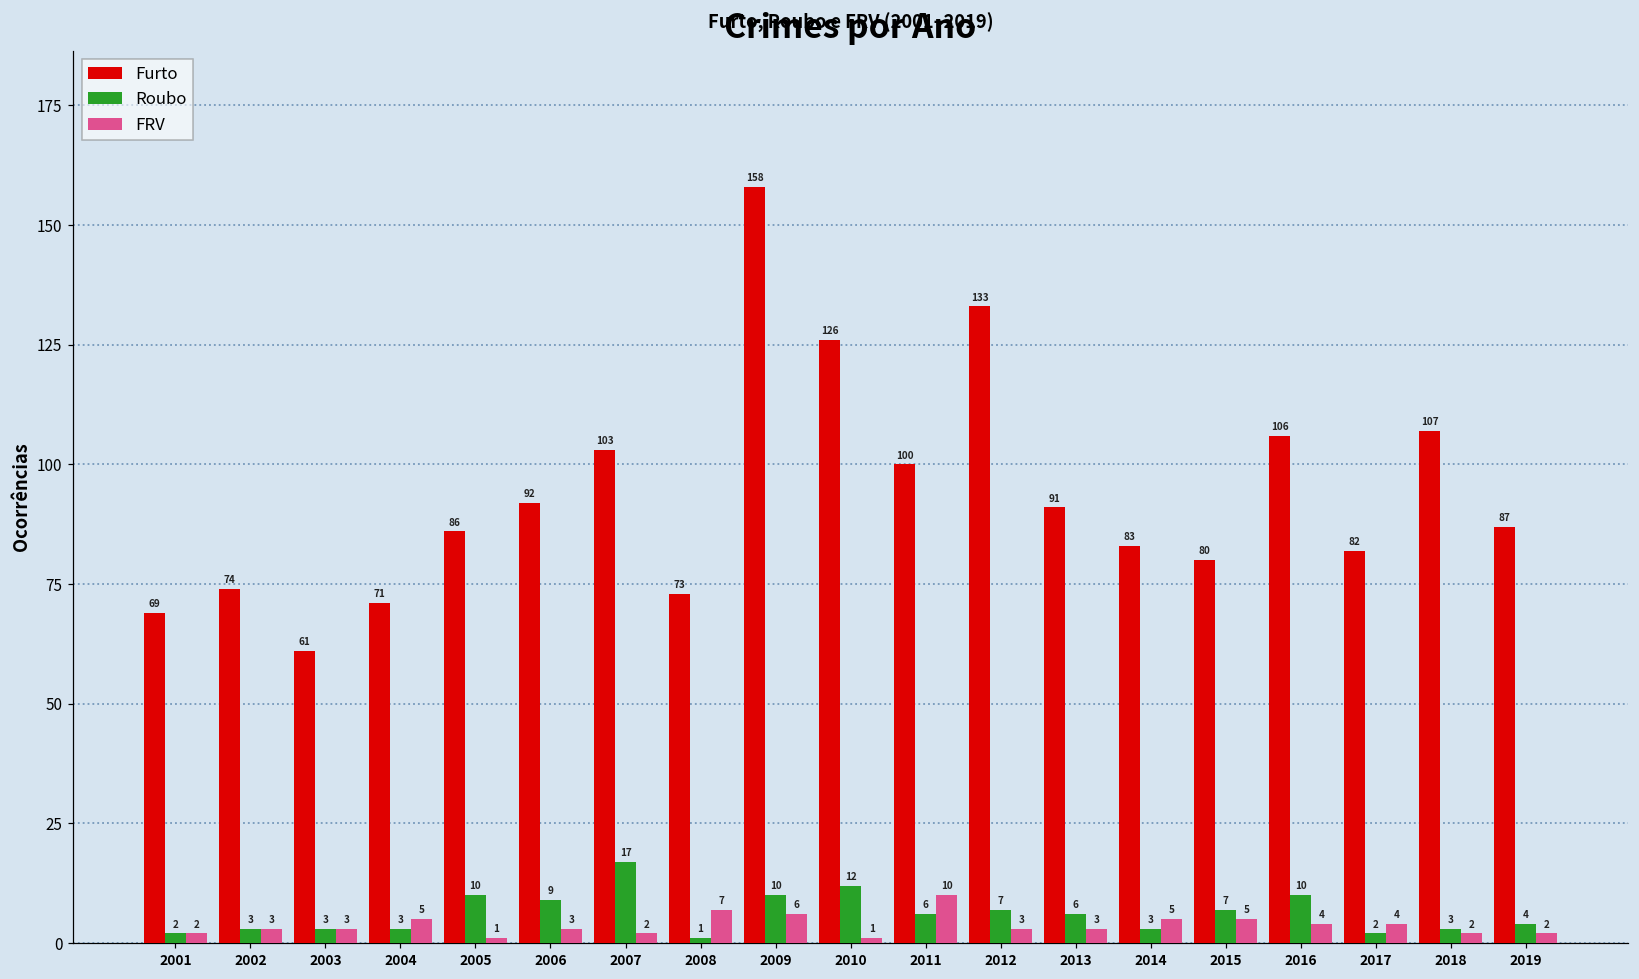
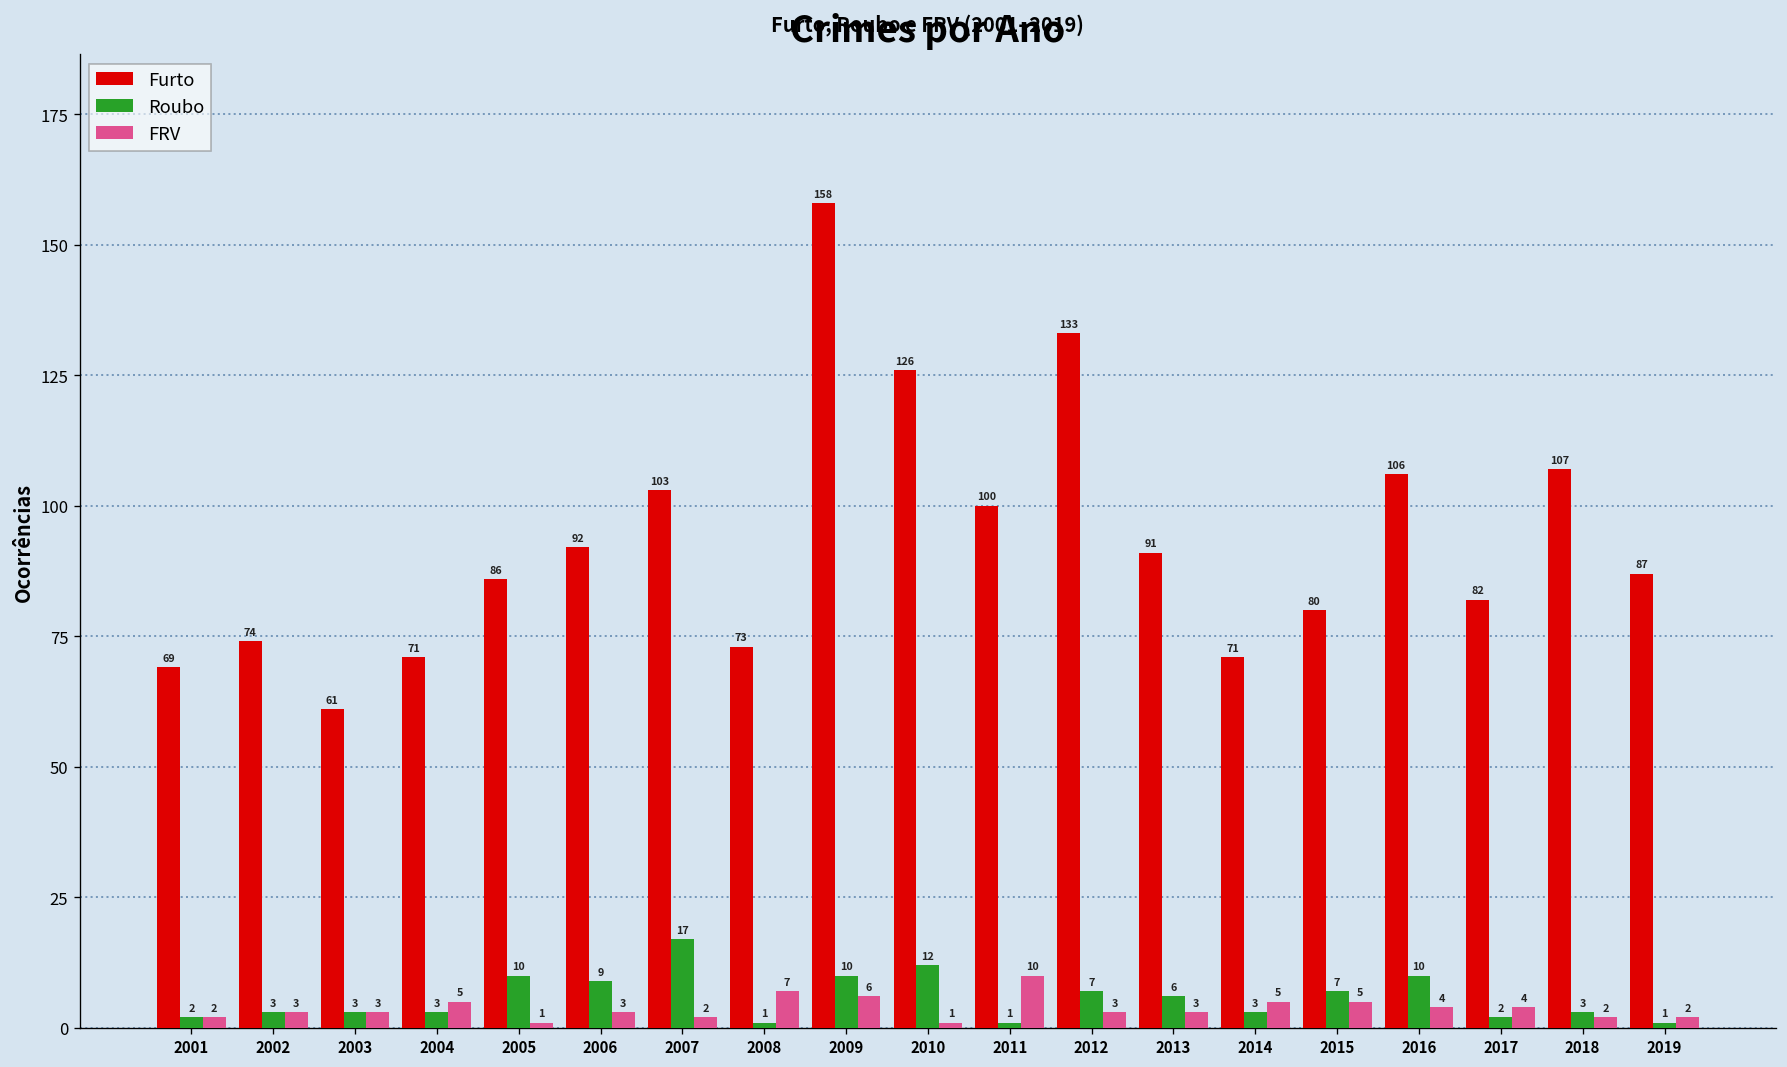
  {
    "Furto": {
      "2001": 69,
      "2002": 74,
      "2003": 61,
      "2004": 71,
      "2005": 86,
      "2006": 92,
      "2007": 103,
      "2008": 73,
      "2009": 158,
      "2010": 126,
      "2011": 100,
      "2012": 133,
      "2013": 91,
-     "2014": 83,
+     "2014": 71,
      "2015": 80,
      "2016": 106,
      "2017": 82,
      "2018": 107,
      "2019": 87
    },
    "Roubo": {
      "2001": 2,
      "2002": 3,
      "2003": 3,
      "2004": 3,
      "2005": 10,
      "2006": 9,
      "2007": 17,
      "2008": 1,
      "2009": 10,
      "2010": 12,
-     "2011": 6,
+     "2011": 1,
      "2012": 7,
      "2013": 6,
      "2014": 3,
      "2015": 7,
      "2016": 10,
      "2017": 2,
      "2018": 3,
-     "2019": 4
+     "2019": 1
    },
    "FRV": {
      "2001": 2,
      "2002": 3,
      "2003": 3,
      "2004": 5,
      "2005": 1,
      "2006": 3,
      "2007": 2,
      "2008": 7,
      "2009": 6,
      "2010": 1,
      "2011": 10,
      "2012": 3,
      "2013": 3,
      "2014": 5,
      "2015": 5,
      "2016": 4,
      "2017": 4,
      "2018": 2,
      "2019": 2
    }
  }
